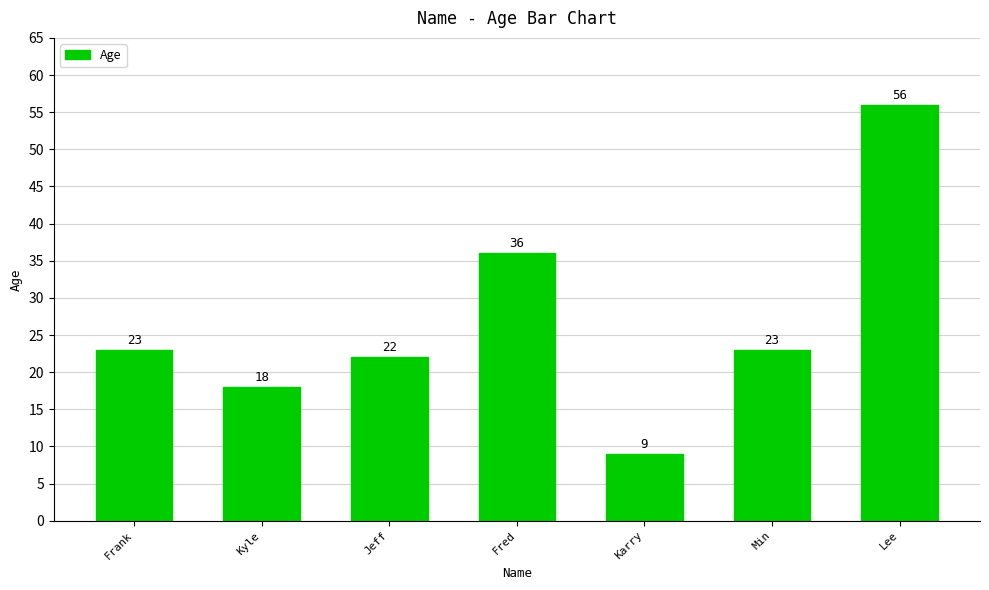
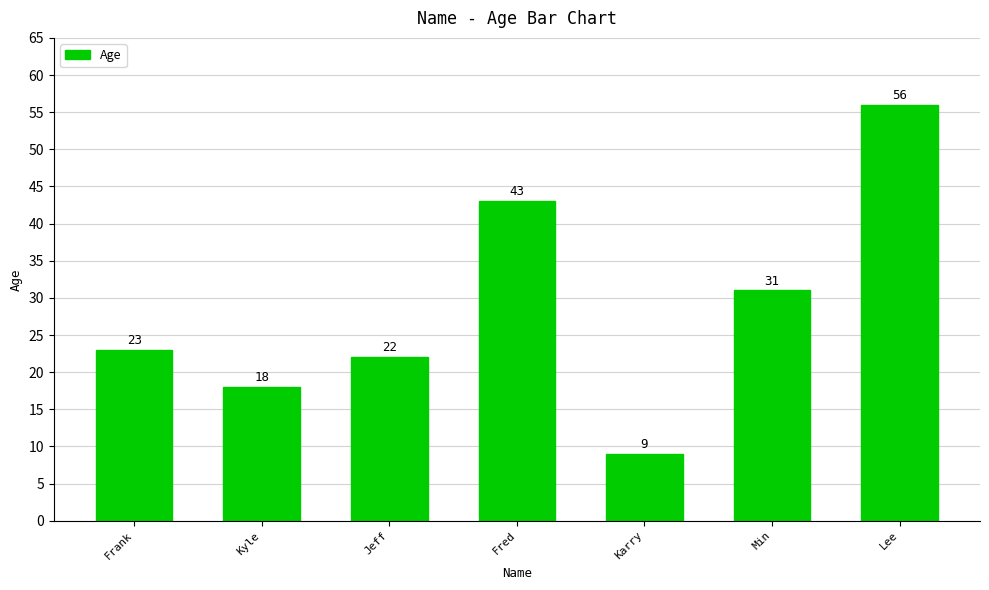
  {
    "Frank": 23,
    "Kyle": 18,
    "Jeff": 22,
-   "Fred": 36,
+   "Fred": 43,
    "Karry": 9,
-   "Min": 23,
+   "Min": 31,
    "Lee": 56
  }
